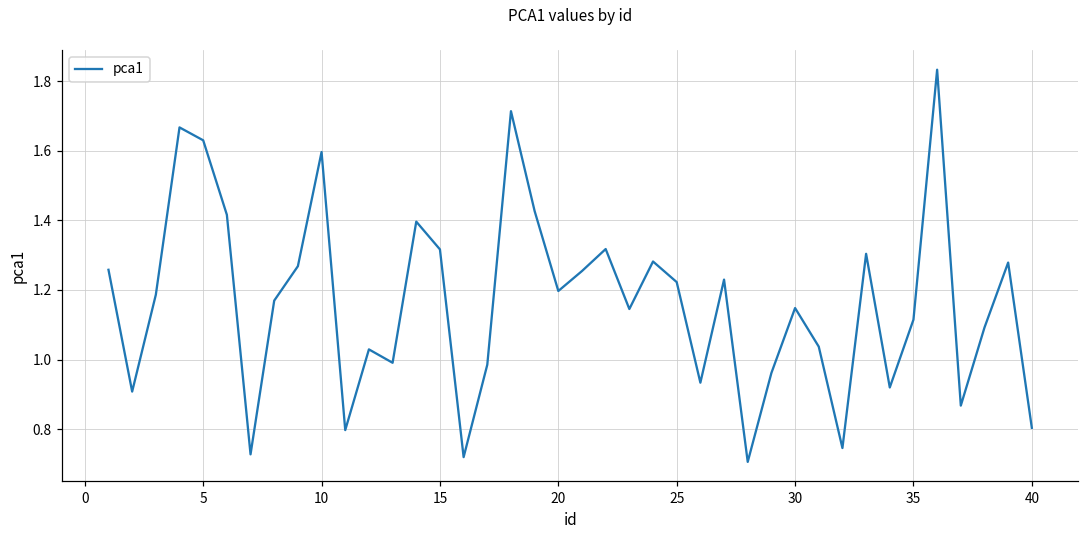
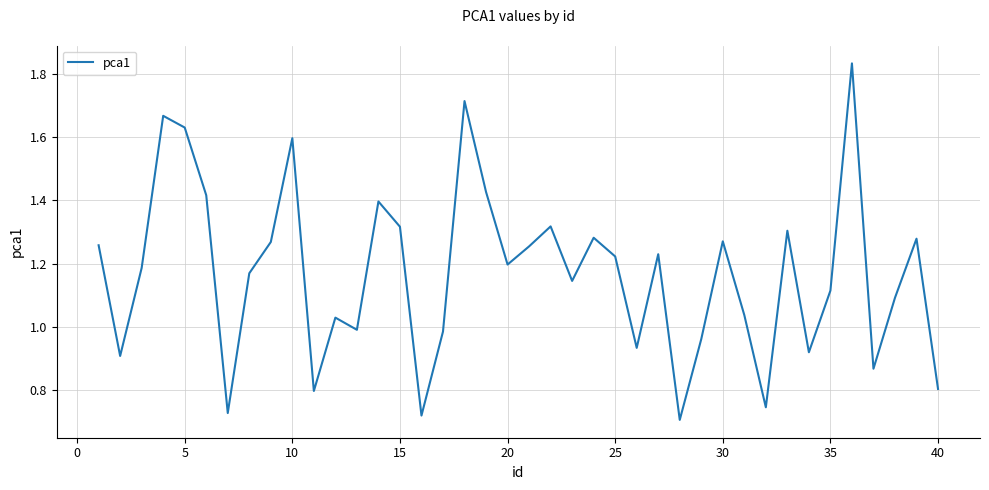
  {
    "5": 1.63,
    "10": 1.60,
    "15": 1.32,
    "20": 1.20,
    "25": 1.22,
-   "30": 1.15,
+   "30": 1.27,
    "35": 1.11,
    "40": 0.80
  }
